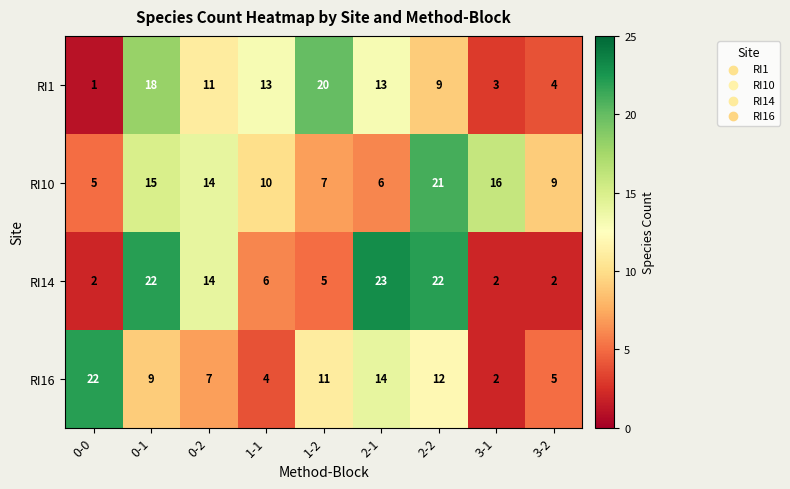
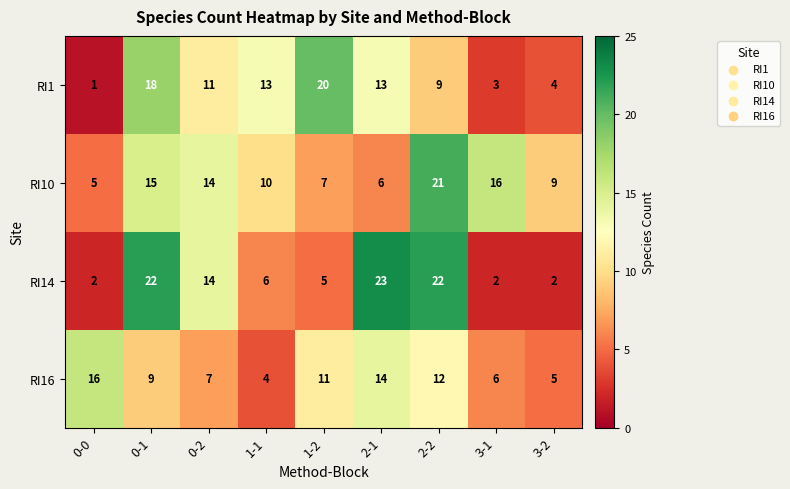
  {
    "RI1": {
      "0-0": 1,
      "0-1": 18,
      "0-2": 11,
      "1-1": 13,
      "1-2": 20,
      "2-1": 13,
      "2-2": 9,
      "3-1": 3,
      "3-2": 4
    },
    "RI10": {
      "0-0": 5,
      "0-1": 15,
      "0-2": 14,
      "1-1": 10,
      "1-2": 7,
      "2-1": 6,
      "2-2": 21,
      "3-1": 16,
      "3-2": 9
    },
    "RI14": {
      "0-0": 2,
      "0-1": 22,
      "0-2": 14,
      "1-1": 6,
      "1-2": 5,
      "2-1": 23,
      "2-2": 22,
      "3-1": 2,
      "3-2": 2
    },
    "RI16": {
-     "0-0": 22,
+     "0-0": 16,
      "0-1": 9,
      "0-2": 7,
      "1-1": 4,
      "1-2": 11,
      "2-1": 14,
      "2-2": 12,
-     "3-1": 2,
+     "3-1": 6,
      "3-2": 5
    }
  }
